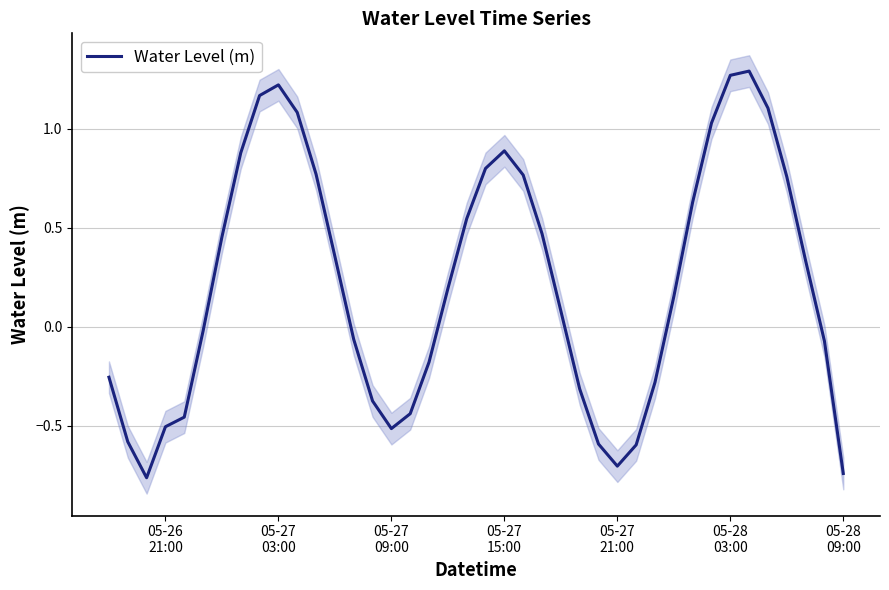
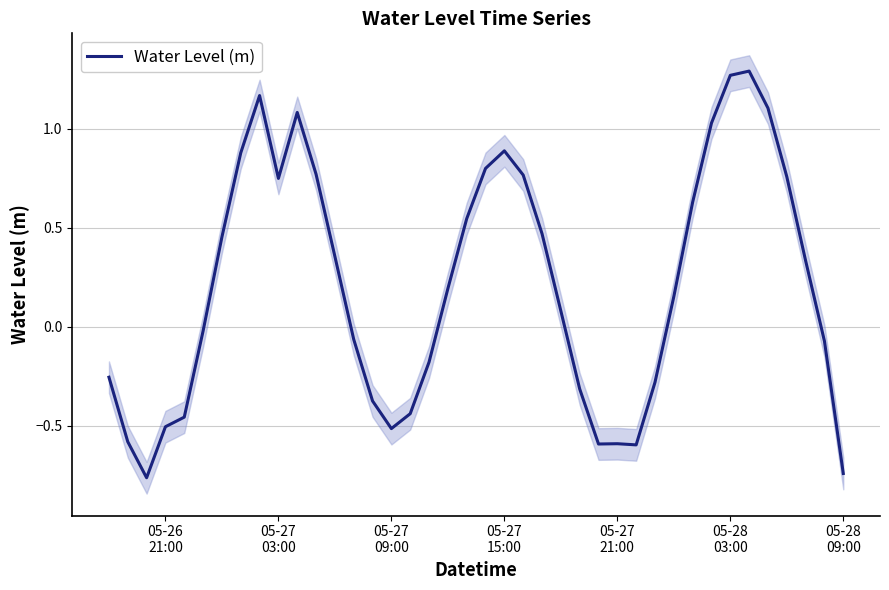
  {
    "Water Level (m)": {
      "05-26 21:00": -0.50,
-     "05-27 03:00": 1.22,
+     "05-27 03:00": 0.75,
      "05-27 09:00": -0.51,
      "05-27 15:00": 0.89,
-     "05-27 21:00": -0.70,
+     "05-27 21:00": -0.59,
      "05-28 03:00": 1.27,
      "05-28 09:00": -0.74
    }
  }
